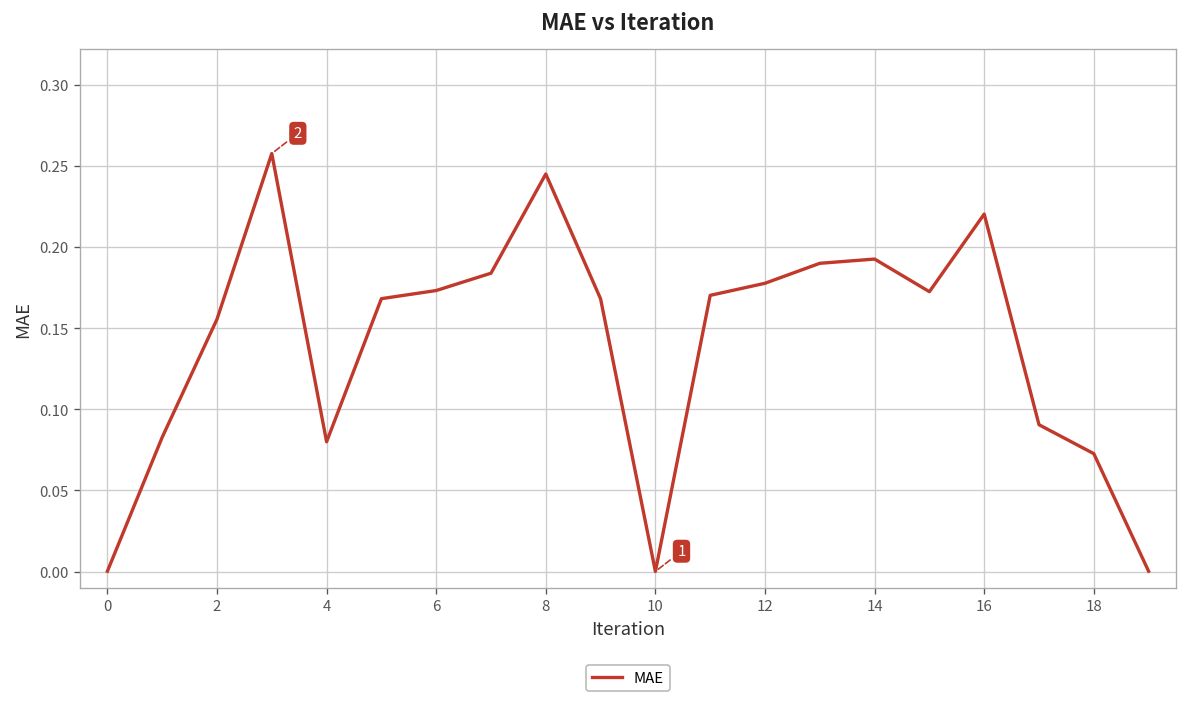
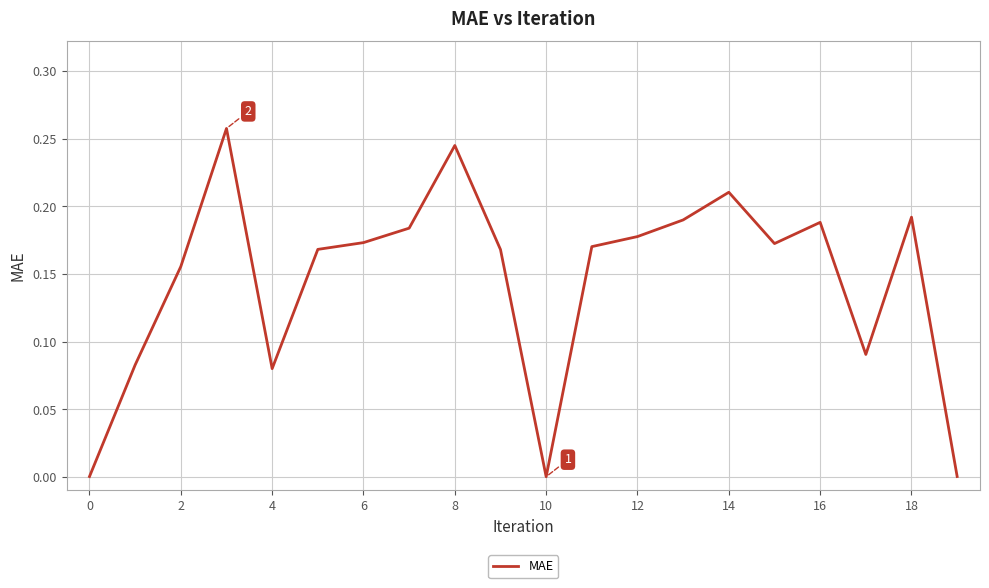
  {
    "0": 0.000,
    "2": 0.155,
    "4": 0.080,
    "6": 0.173,
    "8": 0.245,
    "12": 0.178,
-   "14": 0.193,
-   "16": 0.220,
-   "18": 0.073
+   "14": 0.210,
+   "16": 0.188,
+   "18": 0.192
  }
